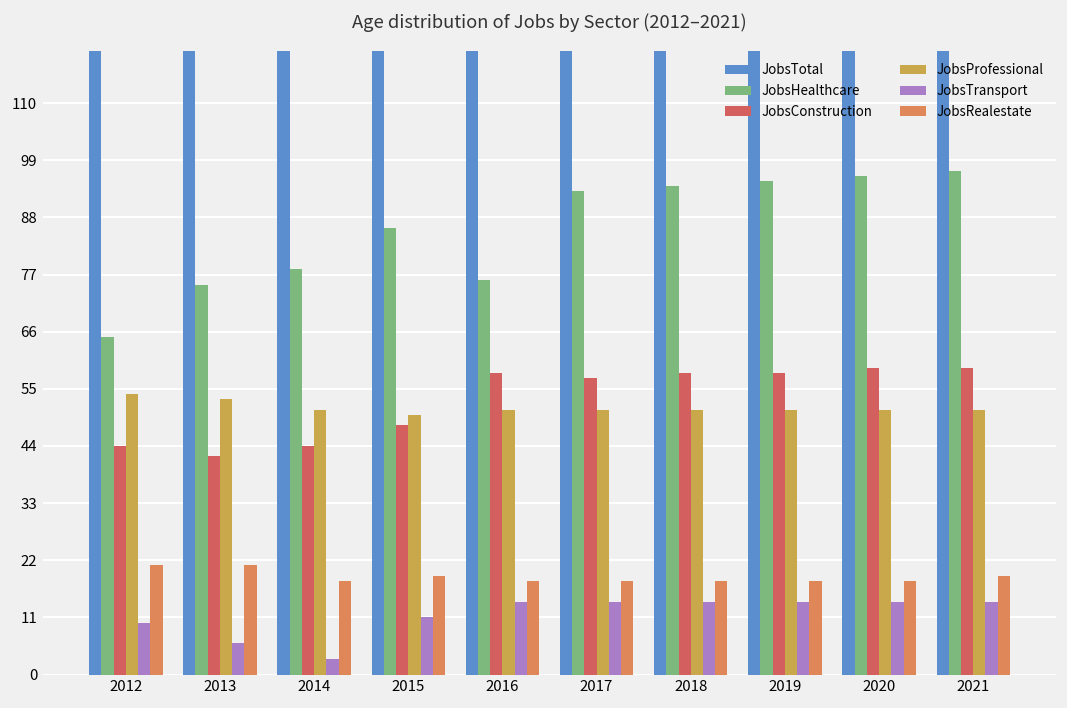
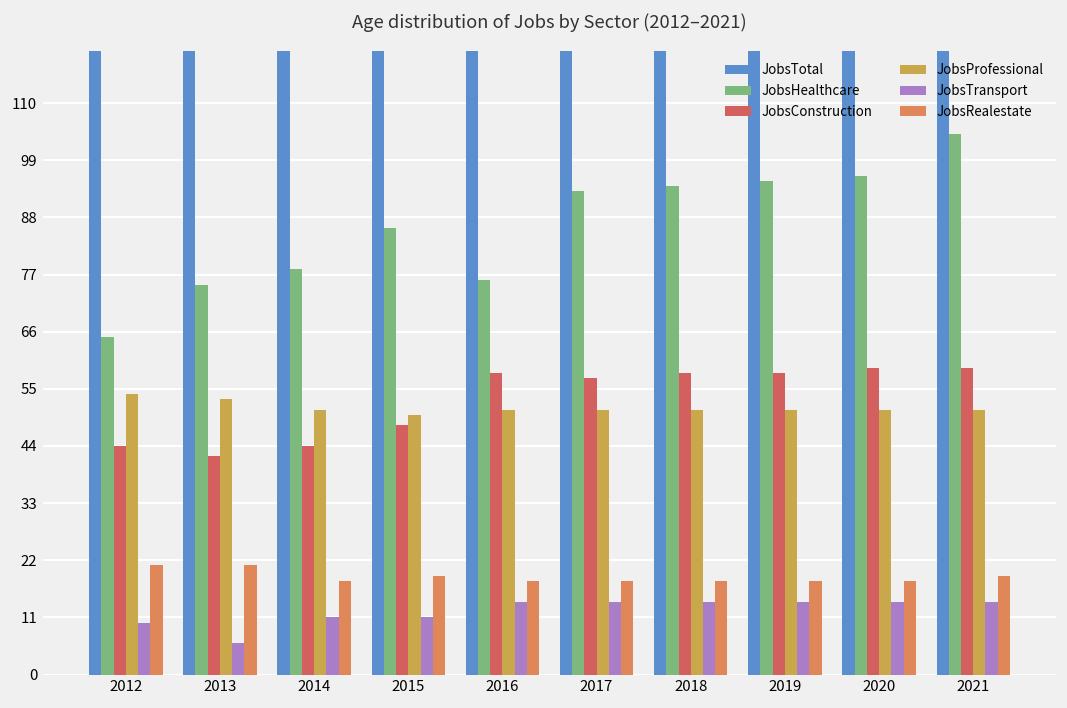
  {
    "JobsHealthcare": {
      "2012": 65,
      "2013": 75,
      "2014": 78,
      "2015": 86,
      "2016": 76,
      "2017": 93,
      "2018": 94,
      "2019": 95,
      "2020": 96,
-     "2021": 97
+     "2021": 104
    },
    "JobsTransport": {
      "2012": 10,
      "2013": 6,
-     "2014": 3,
+     "2014": 11,
      "2015": 11,
      "2016": 14,
      "2017": 14,
      "2018": 14,
      "2019": 14,
      "2020": 14,
      "2021": 14
    }
  }
